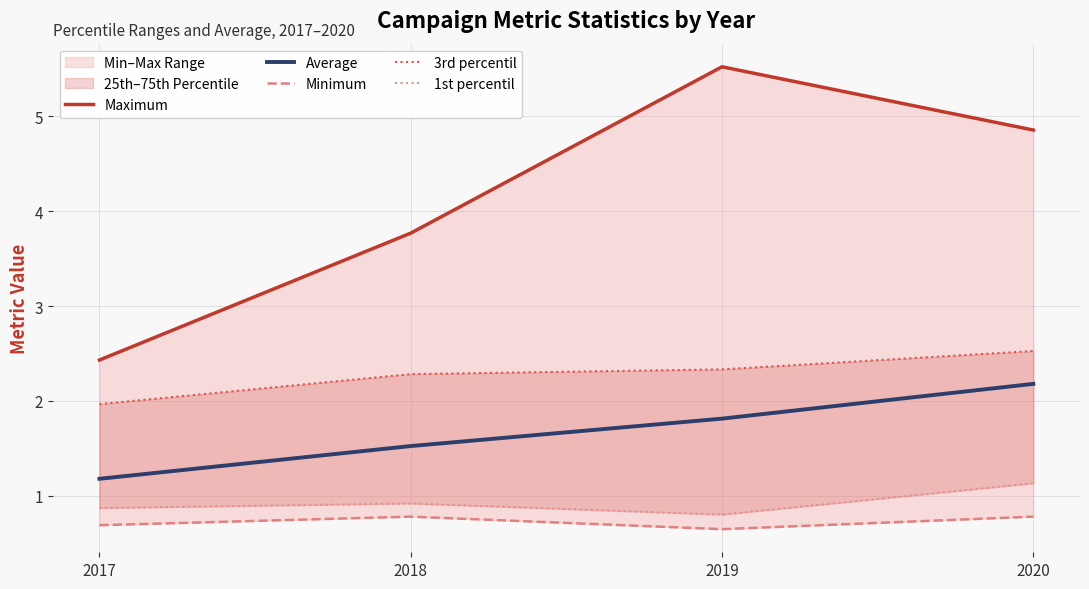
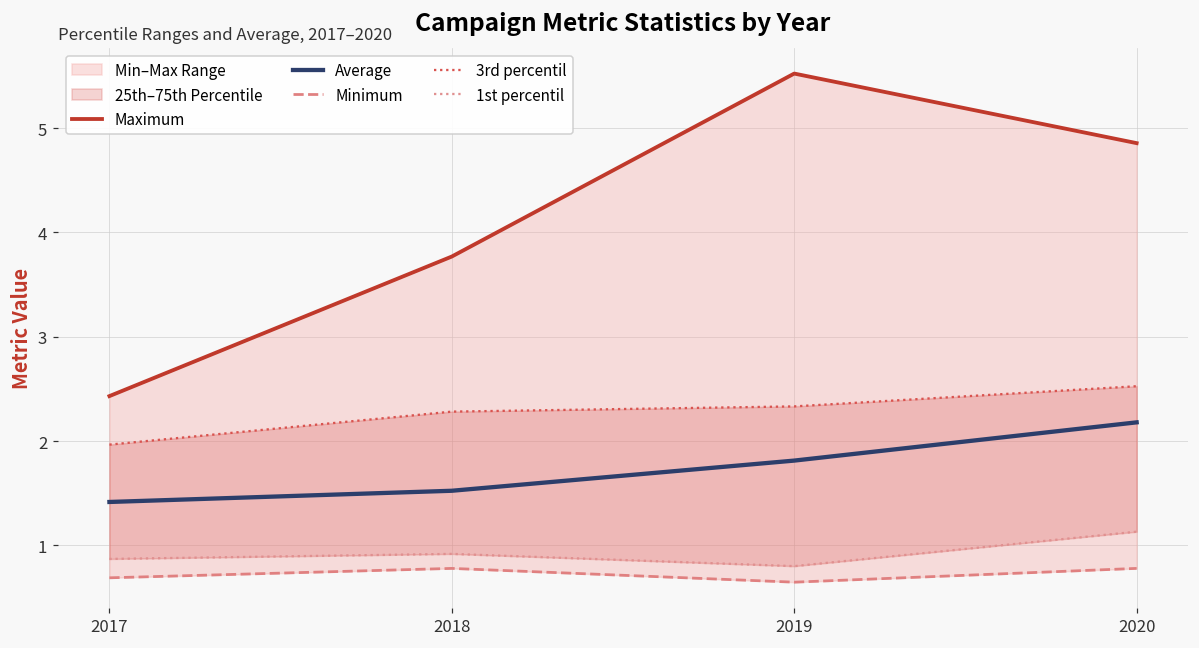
  {
    "Average": {
-     "2017": 1.2,
+     "2017": 1.4,
      "2018": 1.5,
      "2019": 1.8,
      "2020": 2.2
    }
  }
